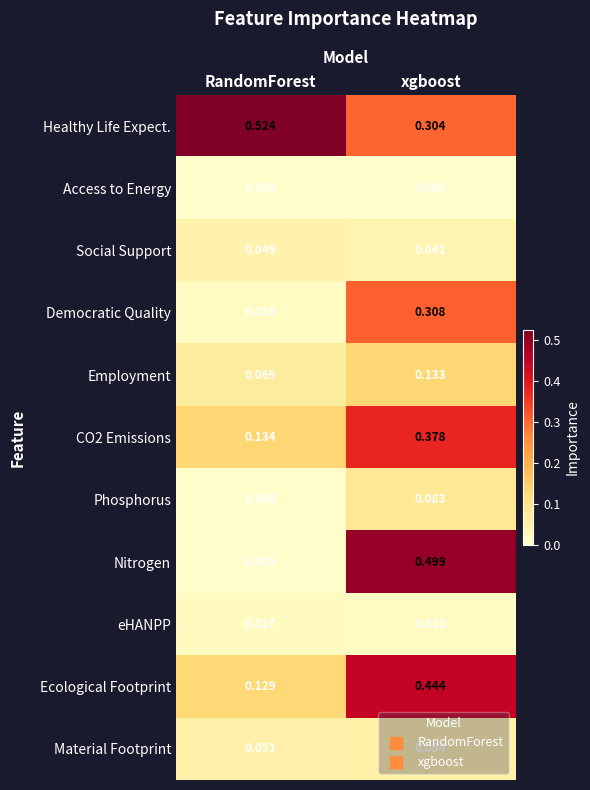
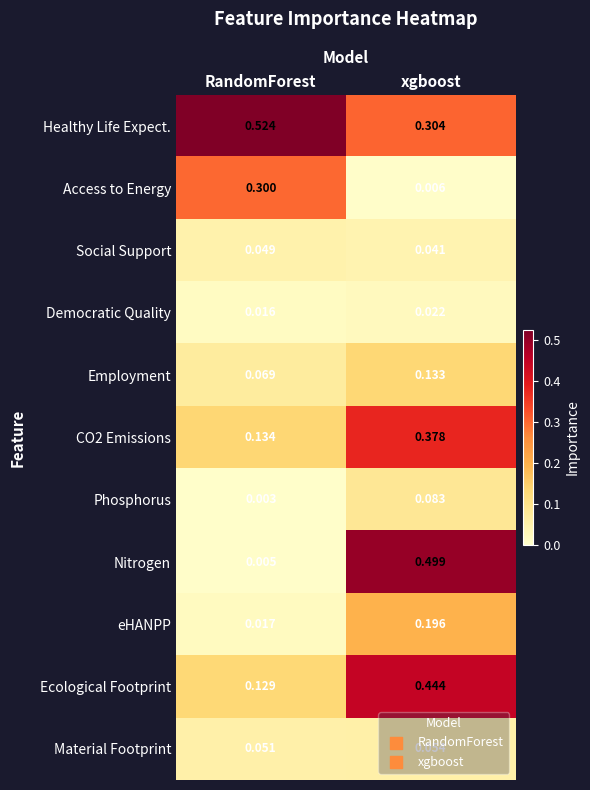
  {
    "Healthy Life Expect.": {
      "RandomForest": 0.524,
      "xgboost": 0.304
    },
    "Access to Energy": {
-     "RandomForest": 0.003,
+     "RandomForest": 0.300,
      "xgboost": 0.006
    },
    "Social Support": {
      "RandomForest": 0.049,
      "xgboost": 0.041
    },
    "Democratic Quality": {
      "RandomForest": 0.016,
-     "xgboost": 0.308
+     "xgboost": 0.022
    },
    "Employment": {
      "RandomForest": 0.069,
      "xgboost": 0.133
    },
    "CO2 Emissions": {
      "RandomForest": 0.134,
      "xgboost": 0.378
    },
    "Phosphorus": {
      "RandomForest": 0.003,
      "xgboost": 0.083
    },
    "Nitrogen": {
      "RandomForest": 0.005,
      "xgboost": 0.499
    },
    "eHANPP": {
      "RandomForest": 0.017,
-     "xgboost": 0.013
+     "xgboost": 0.196
    },
    "Ecological Footprint": {
      "RandomForest": 0.129,
      "xgboost": 0.444
    },
    "Material Footprint": {
      "RandomForest": 0.051
    }
  }
